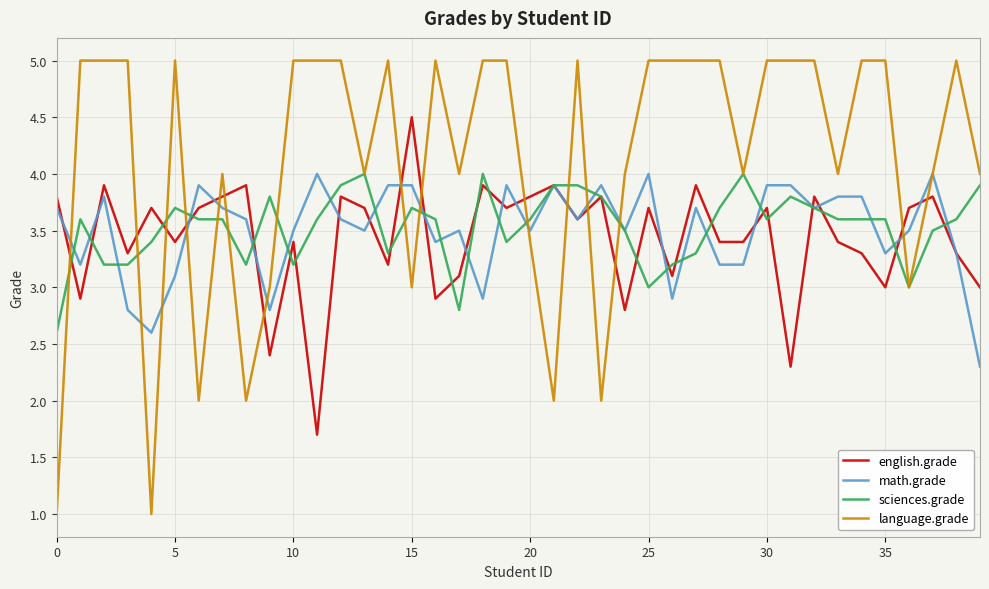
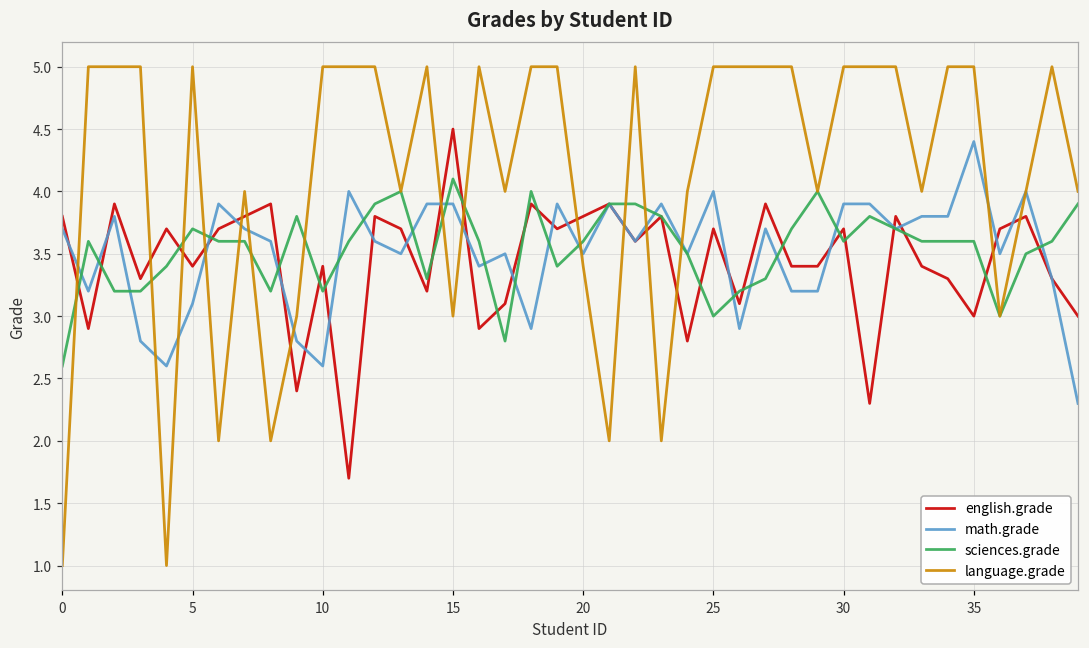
  {
    "english.grade": {
      "0": 3.8,
      "5": 3.4,
      "10": 3.4,
      "15": 4.5,
      "20": 3.8,
      "25": 3.7,
      "30": 3.7,
      "35": 3.0
    },
    "math.grade": {
      "0": 3.7,
      "5": 3.1,
-     "10": 3.5,
+     "10": 2.6,
      "15": 3.9,
      "20": 3.5,
      "25": 4.0,
      "30": 3.9,
-     "35": 3.3
+     "35": 4.4
    },
    "sciences.grade": {
      "0": 2.6,
      "5": 3.7,
      "10": 3.2,
-     "15": 3.7,
+     "15": 4.1,
      "20": 3.6,
      "25": 3.0,
      "30": 3.6,
      "35": 3.6
    },
    "language.grade": {
      "0": 1.0,
      "5": 5.0,
      "10": 5.0,
      "15": 3.0,
      "20": 3.4,
      "25": 5.0,
      "30": 5.0,
      "35": 5.0
    }
  }
